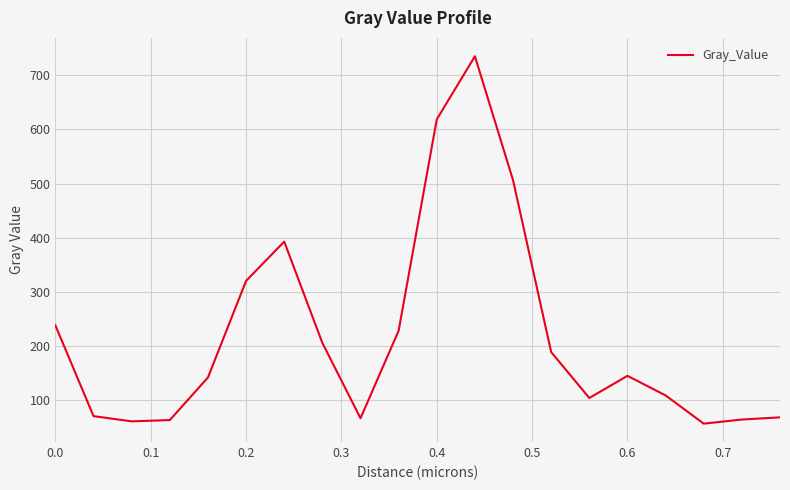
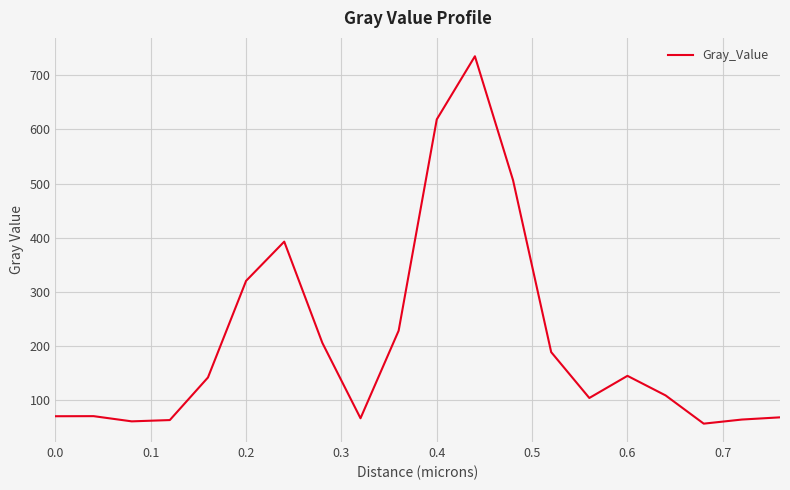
  {
-   "0.0": 240,
+   "0.0": 70,
    "0.2": 320,
    "0.4": 620,
    "0.6": 150
  }
